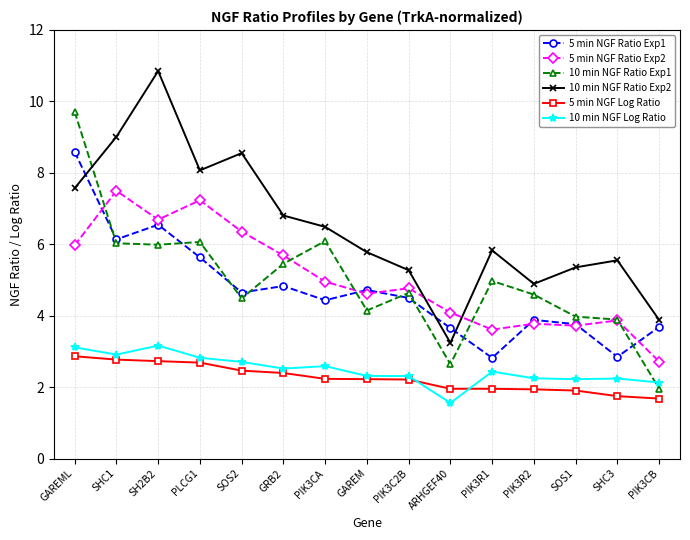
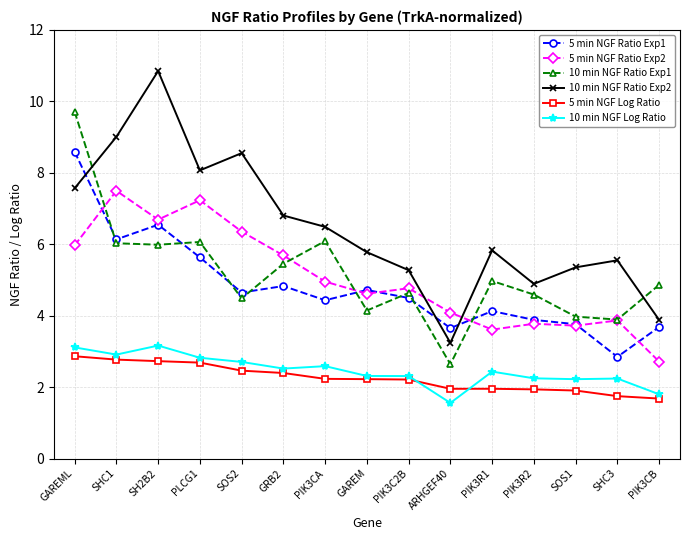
  {
    "5 min NGF Ratio Exp1": {
      "GAREML": 8.6,
      "SHC1": 6.1,
      "SH2B2": 6.5,
      "PLCG1": 5.6,
      "SOS2": 4.6,
      "GRB2": 4.8,
      "PIK3CA": 4.4,
      "GAREM": 4.7,
      "PIK3C2B": 4.5,
      "ARHGEF40": 3.7,
-     "PIK3R1": 2.8,
+     "PIK3R1": 4.1,
      "PIK3R2": 3.9,
      "SHC3": 2.8,
      "PIK3CB": 3.7
    },
    "5 min NGF Ratio Exp2": {
      "GAREML": 6.0,
      "SHC1": 7.5,
      "SH2B2": 6.7,
      "PLCG1": 7.2,
      "SOS2": 6.4,
      "GRB2": 5.7,
      "PIK3CA": 5.0,
      "GAREM": 4.6,
      "PIK3C2B": 4.8,
      "ARHGEF40": 4.1,
      "PIK3R1": 3.6,
      "PIK3R2": 3.8,
      "PIK3CB": 2.7
    },
    "10 min NGF Ratio Exp1": {
      "GAREML": 9.7,
      "SHC1": 6.0,
      "SH2B2": 6.0,
      "PLCG1": 6.1,
      "SOS2": 4.5,
      "GRB2": 5.5,
      "PIK3CA": 6.1,
      "GAREM": 4.1,
      "PIK3C2B": 4.6,
      "ARHGEF40": 2.6,
      "PIK3R1": 5.0,
      "PIK3R2": 4.6,
      "SOS1": 4.0,
-     "PIK3CB": 2.0
+     "PIK3CB": 4.9
    },
    "10 min NGF Ratio Exp2": {
      "GAREML": 7.6,
      "SHC1": 9.0,
      "SH2B2": 10.8,
      "PLCG1": 8.1,
      "SOS2": 8.6,
      "GRB2": 6.8,
      "PIK3CA": 6.5,
      "GAREM": 5.8,
      "PIK3C2B": 5.3,
      "ARHGEF40": 3.2,
      "PIK3R1": 5.8,
      "PIK3R2": 4.9,
      "SOS1": 5.4,
      "SHC3": 5.5,
      "PIK3CB": 3.9
    },
    "5 min NGF Log Ratio": {
      "GAREML": 2.9,
      "SHC1": 2.8,
      "SH2B2": 2.7,
      "PLCG1": 2.7,
      "SOS2": 2.5,
      "GRB2": 2.4,
      "PIK3CA": 2.2,
      "GAREM": 2.2,
      "PIK3C2B": 2.2,
      "ARHGEF40": 2.0,
      "PIK3R1": 2.0,
      "PIK3R2": 1.9,
      "SOS1": 1.9,
      "SHC3": 1.7,
      "PIK3CB": 1.7
    },
    "10 min NGF Log Ratio": {
      "GAREML": 3.1,
      "SHC1": 2.9,
      "SH2B2": 3.2,
      "PLCG1": 2.8,
      "SOS2": 2.7,
      "GRB2": 2.5,
      "PIK3CA": 2.6,
      "GAREM": 2.3,
      "PIK3C2B": 2.3,
      "ARHGEF40": 1.6,
      "PIK3R1": 2.4,
      "PIK3R2": 2.2,
      "SOS1": 2.2,
      "SHC3": 2.2,
-     "PIK3CB": 2.1
+     "PIK3CB": 1.8
    }
  }
